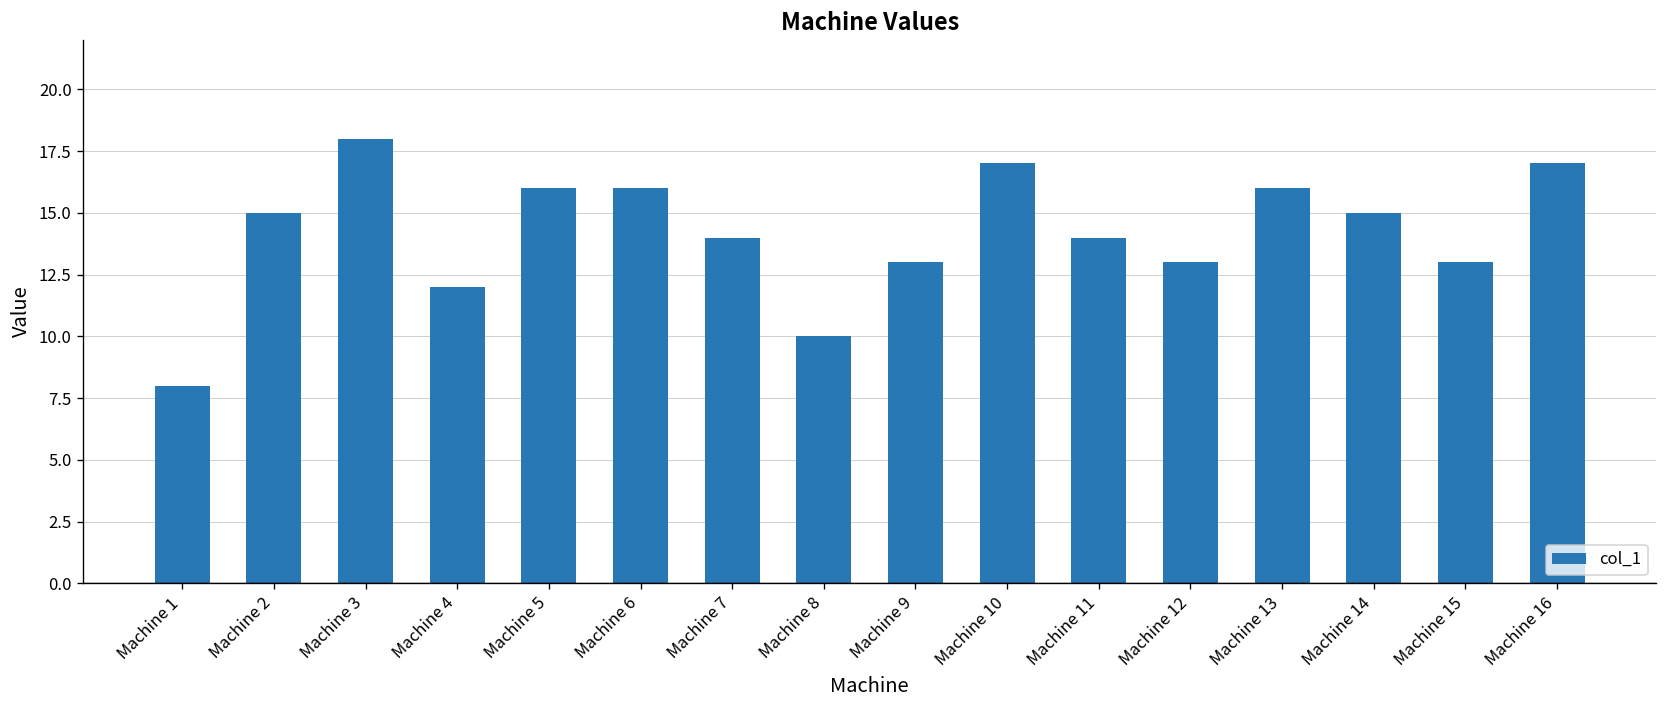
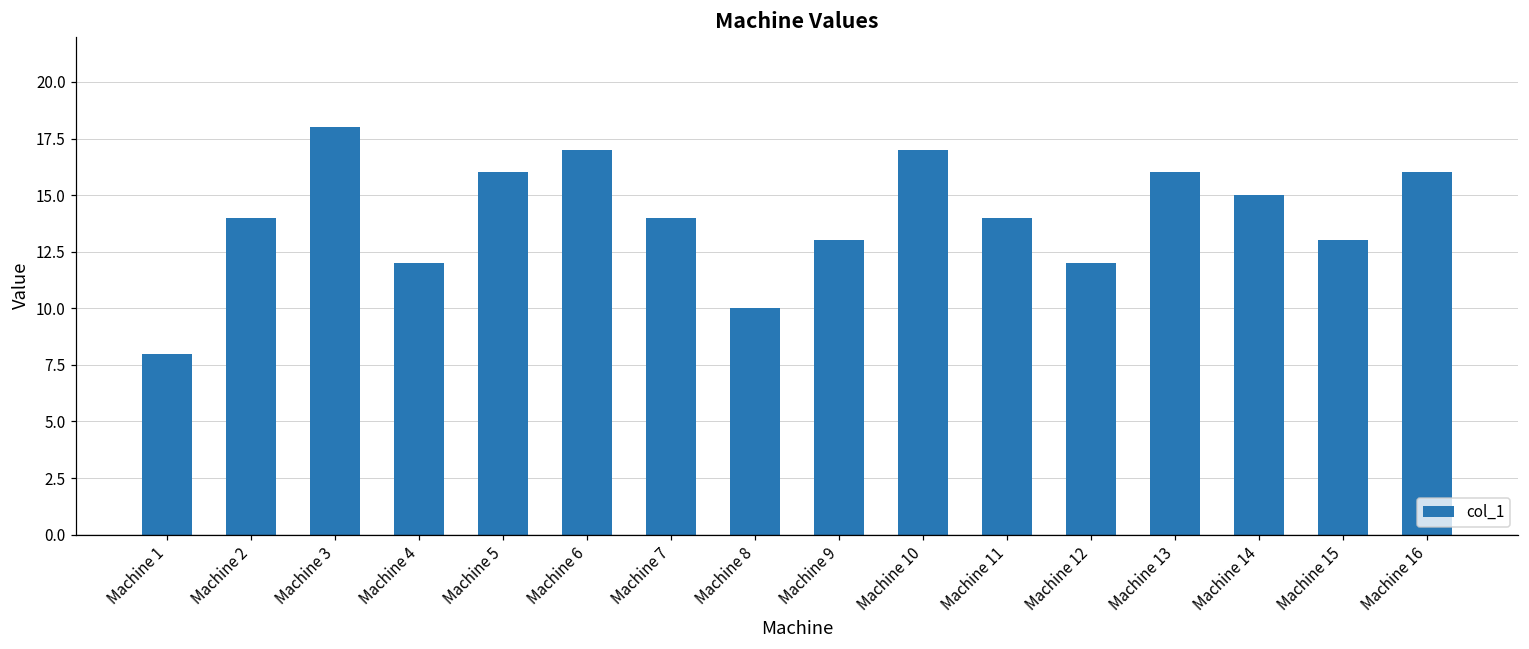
  {
    "Machine 1": 8,
-   "Machine 2": 15,
+   "Machine 2": 14,
    "Machine 3": 18,
    "Machine 4": 12,
    "Machine 5": 16,
-   "Machine 6": 16,
+   "Machine 6": 17,
    "Machine 7": 14,
    "Machine 8": 10,
    "Machine 9": 13,
    "Machine 10": 17,
    "Machine 11": 14,
-   "Machine 12": 13,
+   "Machine 12": 12,
    "Machine 13": 16,
    "Machine 14": 15,
    "Machine 15": 13,
-   "Machine 16": 17
+   "Machine 16": 16
  }
